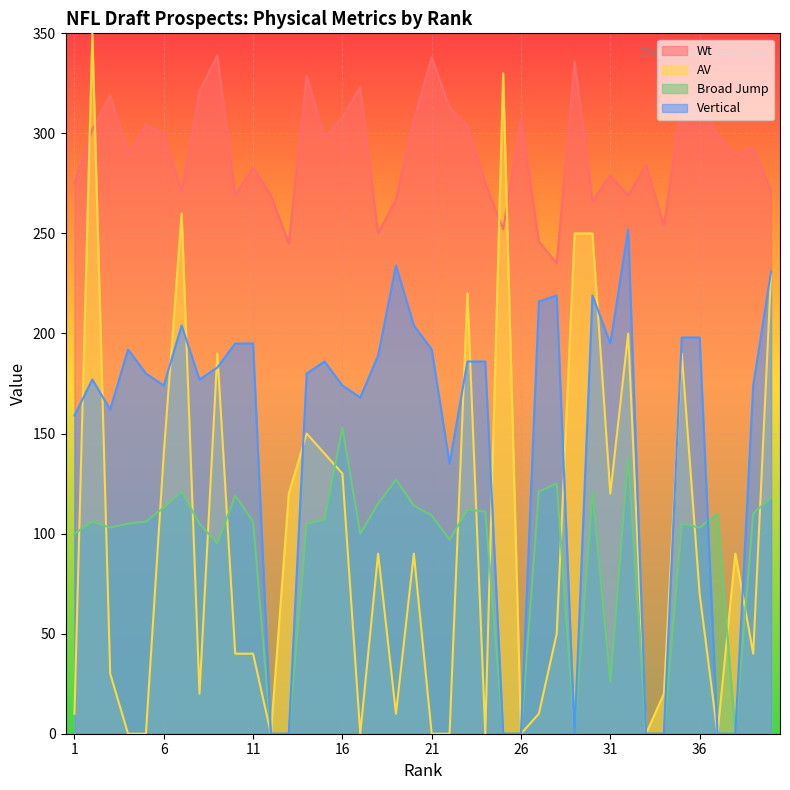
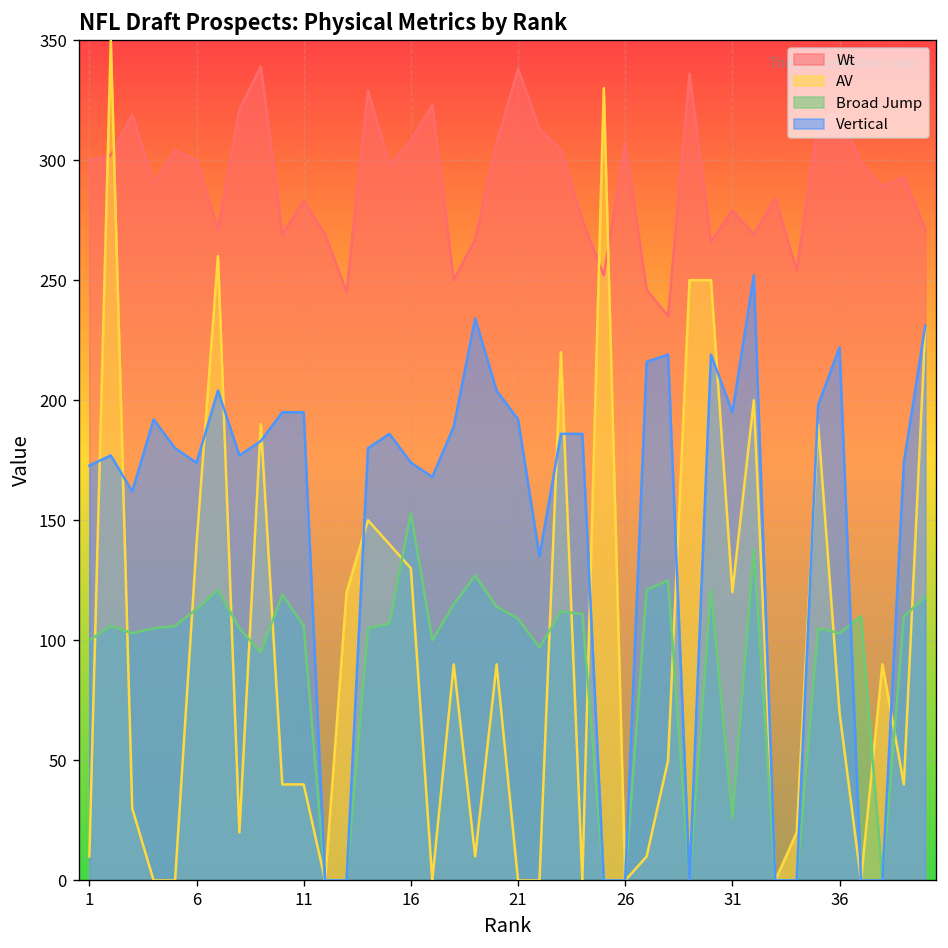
  {
    "Wt": {
-     "1": 275,
+     "1": 300,
      "6": 300,
      "11": 283,
      "16": 308,
      "21": 338,
      "26": 307,
      "31": 279
    },
    "AV": {
      "1": 10,
      "6": 140,
      "11": 40,
      "16": 130,
      "21": 0,
      "31": 120,
      "36": 70
    },
    "Broad Jump": {
      "1": 100,
      "6": 113,
      "11": 106,
      "16": 153,
      "21": 109,
      "31": 26,
      "36": 103
    },
    "Vertical": {
-     "1": 159,
+     "1": 173,
      "6": 174,
      "11": 195,
      "16": 174,
      "21": 192,
      "31": 195,
-     "36": 198
+     "36": 222
    }
  }
